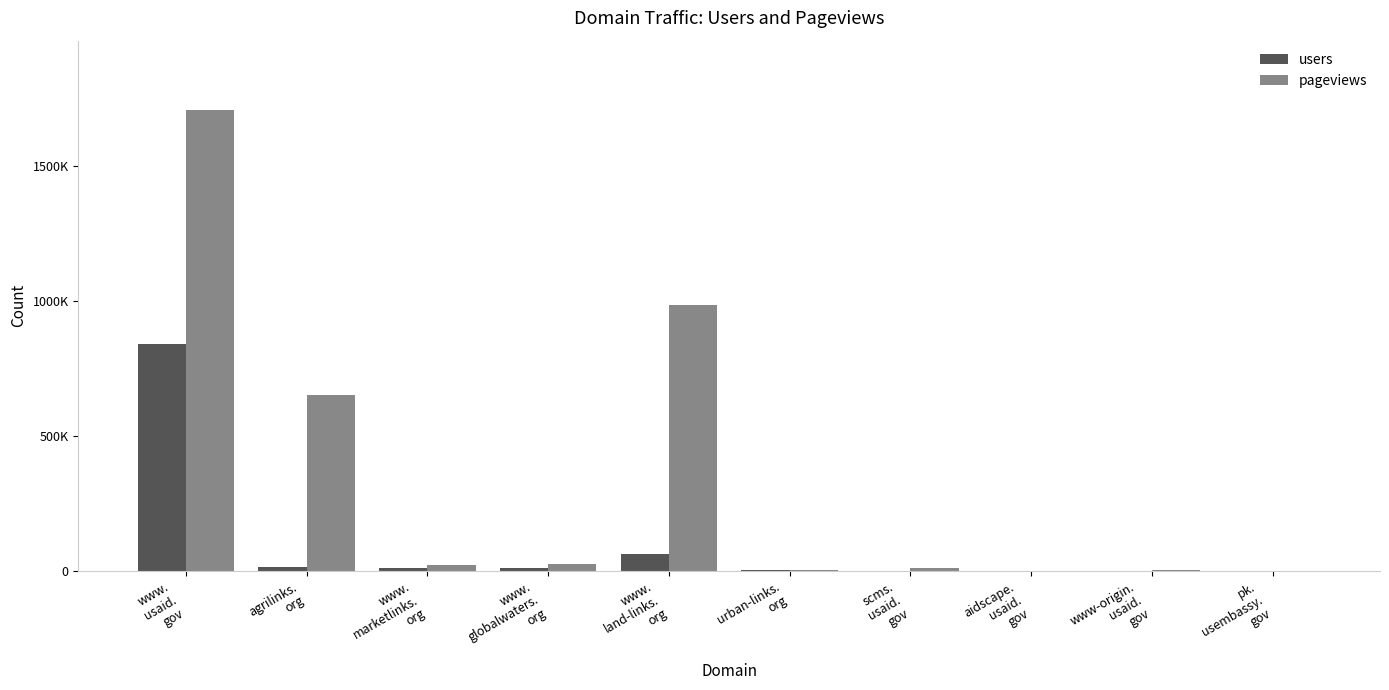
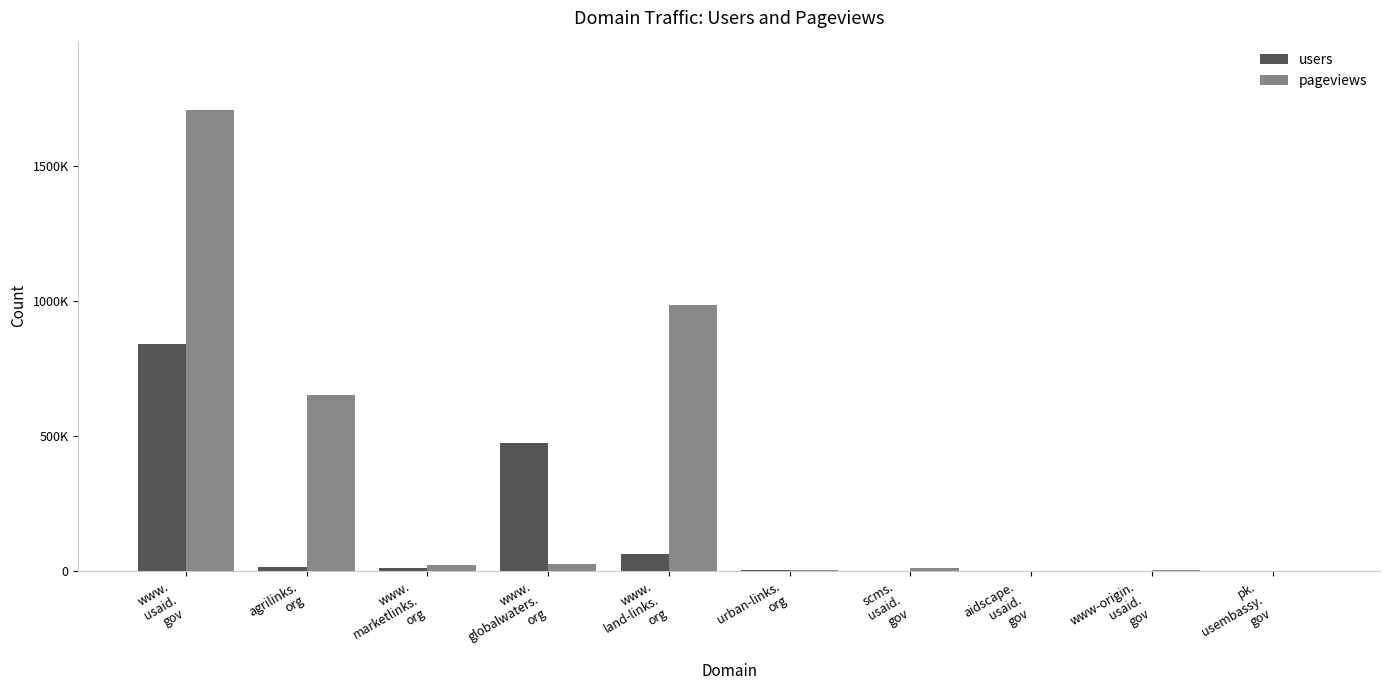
  {
    "users": {
      "www. usaid. gov": 840000,
      "agrilinks. org": 20000,
      "www. marketlinks. org": 10000,
-     "www. globalwaters. org": 10000,
+     "www. globalwaters. org": 470000,
      "www. land-links. org": 60000
    },
    "pageviews": {
      "www. usaid. gov": 1710000,
      "agrilinks. org": 650000,
      "www. marketlinks. org": 20000,
      "www. globalwaters. org": 20000,
      "www. land-links. org": 980000,
      "scms. usaid. gov": 10000
    }
  }
